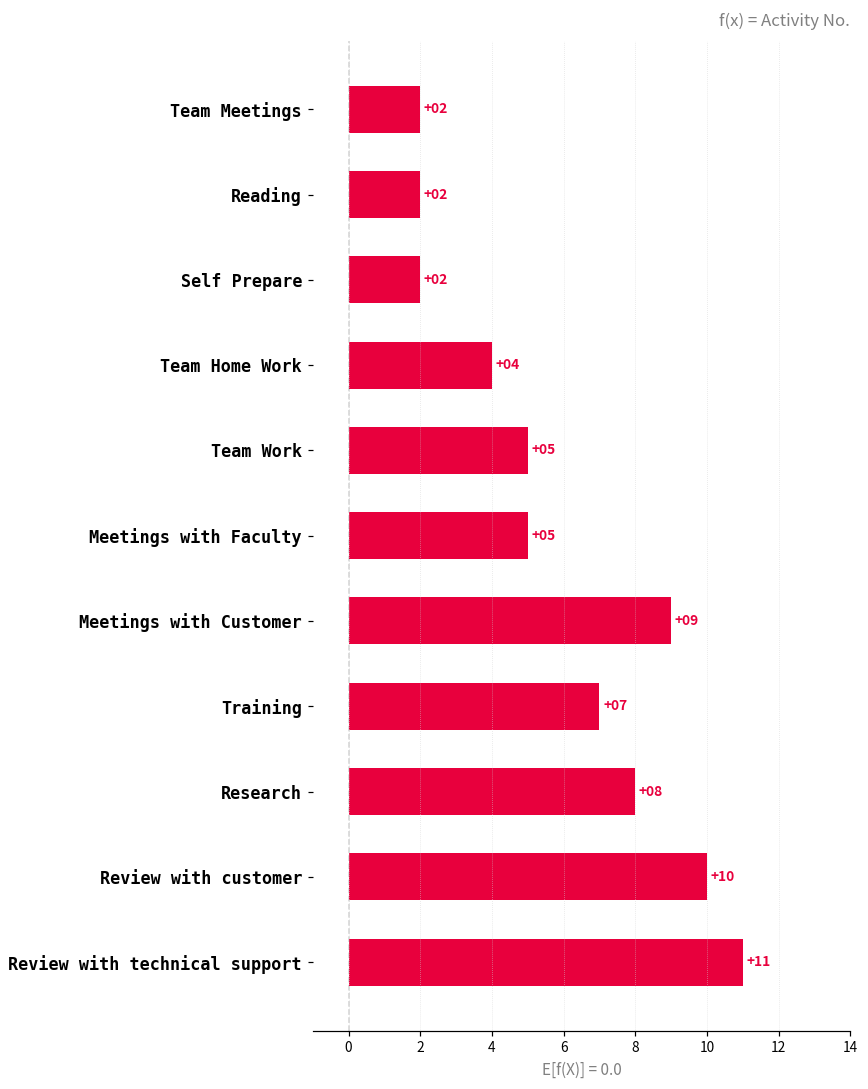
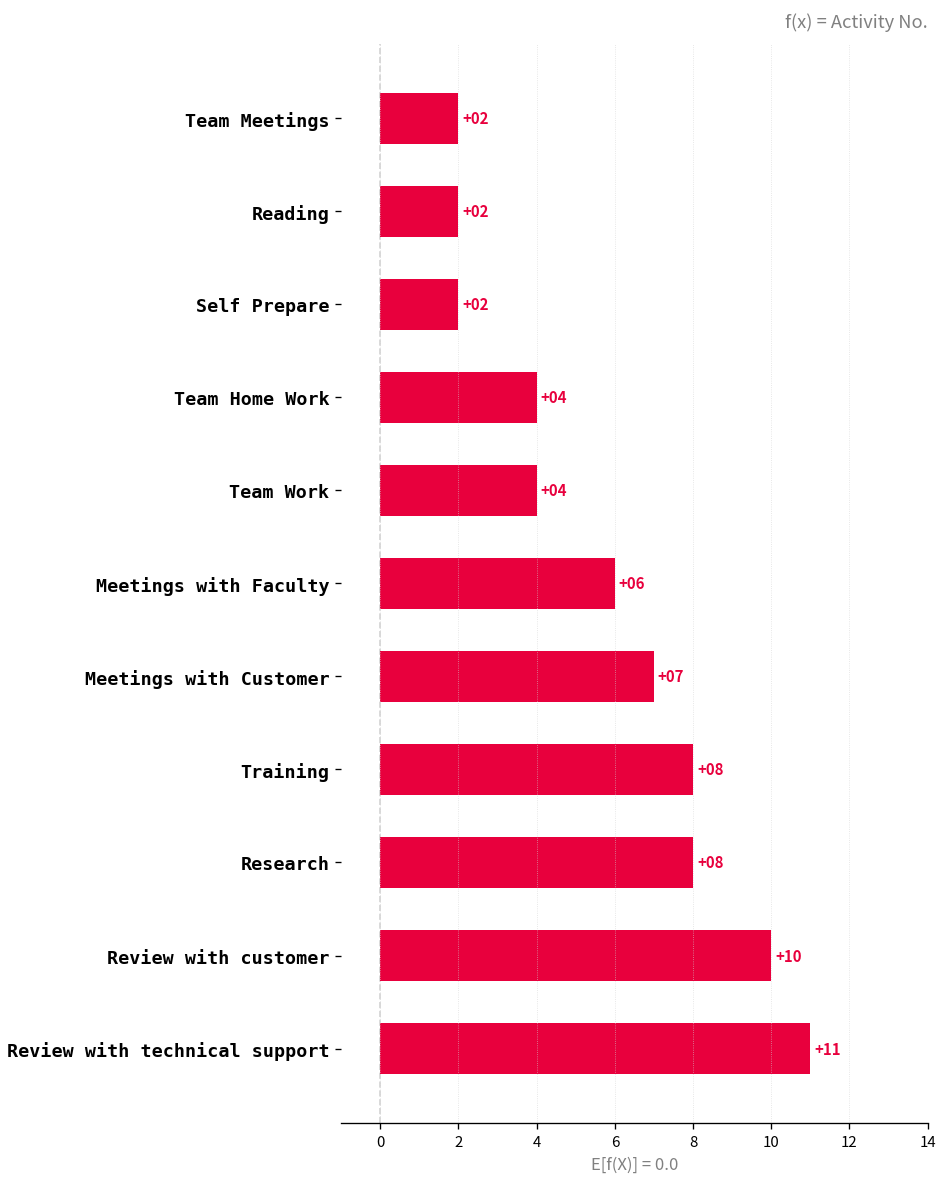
  {
    "Team Meetings": "+02",
    "Reading": "+02",
    "Self Prepare": "+02",
    "Team Home Work": "+04",
-   "Team Work": "+05",
-   "Meetings with Faculty": "+05",
-   "Meetings with Customer": "+09",
-   "Training": "+07",
+   "Team Work": "+04",
+   "Meetings with Faculty": "+06",
+   "Meetings with Customer": "+07",
+   "Training": "+08",
    "Research": "+08",
    "Review with customer": "+10",
    "Review with technical support": "+11"
  }
